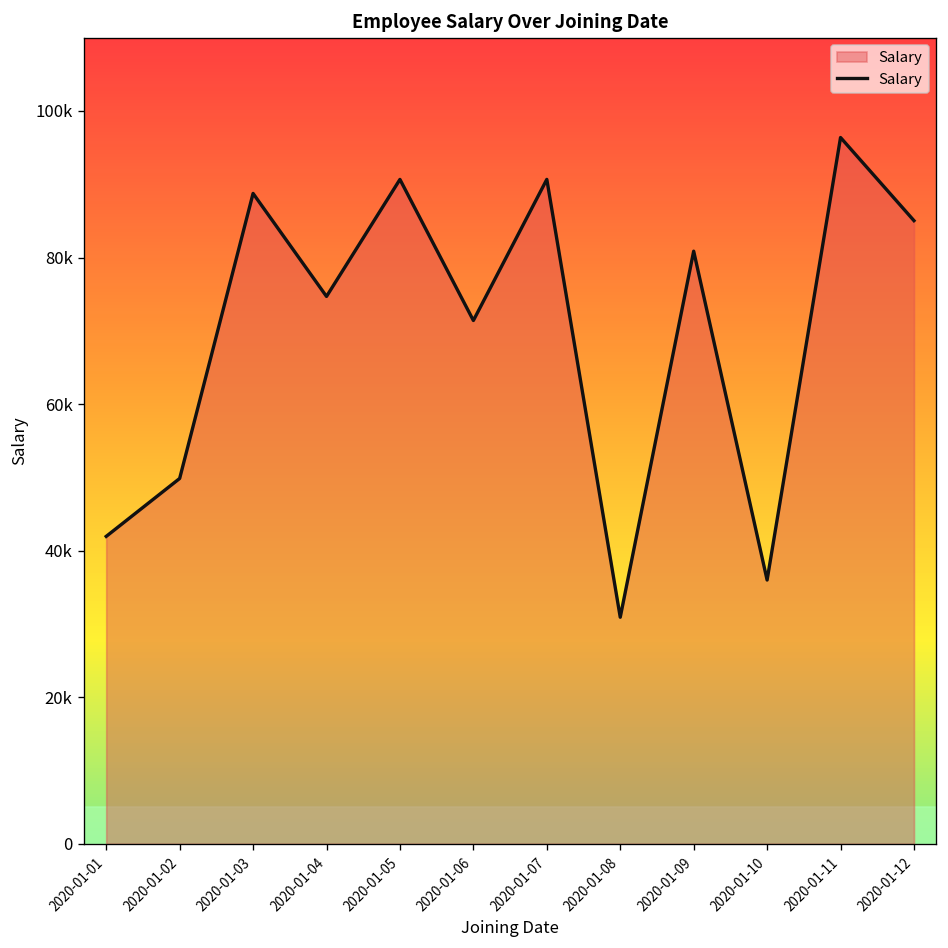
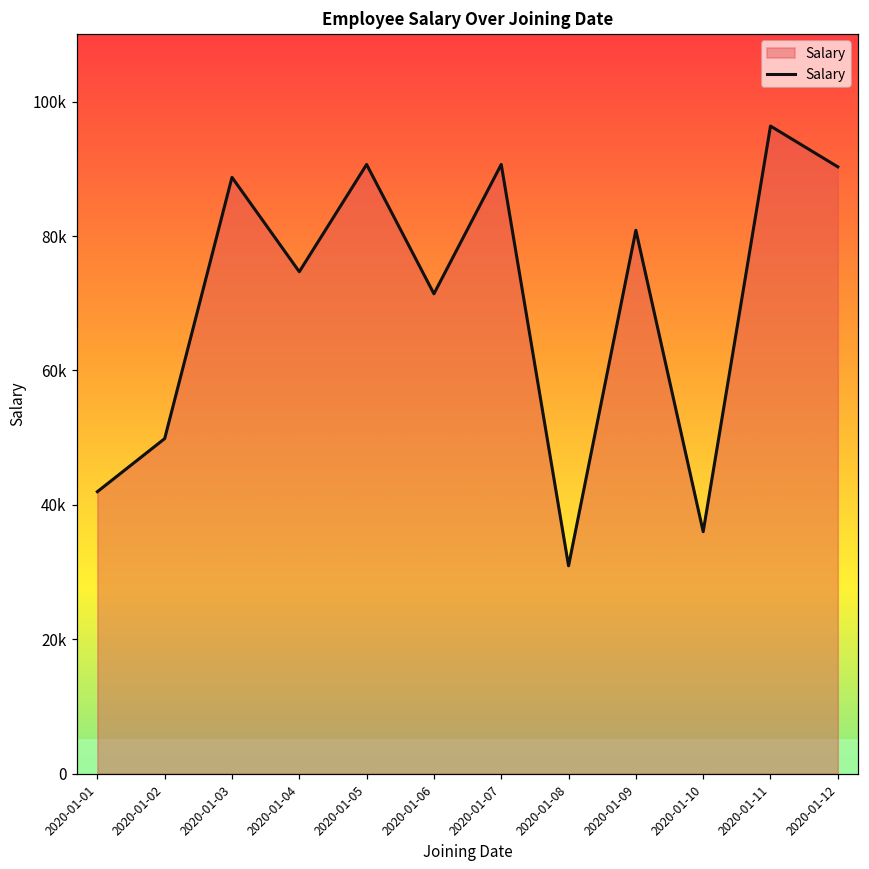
  {
    "2020-01-01": 42000,
    "2020-01-02": 50000,
    "2020-01-03": 89000,
    "2020-01-04": 75000,
    "2020-01-05": 91000,
    "2020-01-06": 71000,
    "2020-01-07": 91000,
    "2020-01-08": 31000,
    "2020-01-09": 81000,
    "2020-01-10": 36000,
    "2020-01-11": 96000,
-   "2020-01-12": 85000
+   "2020-01-12": 90000
  }
